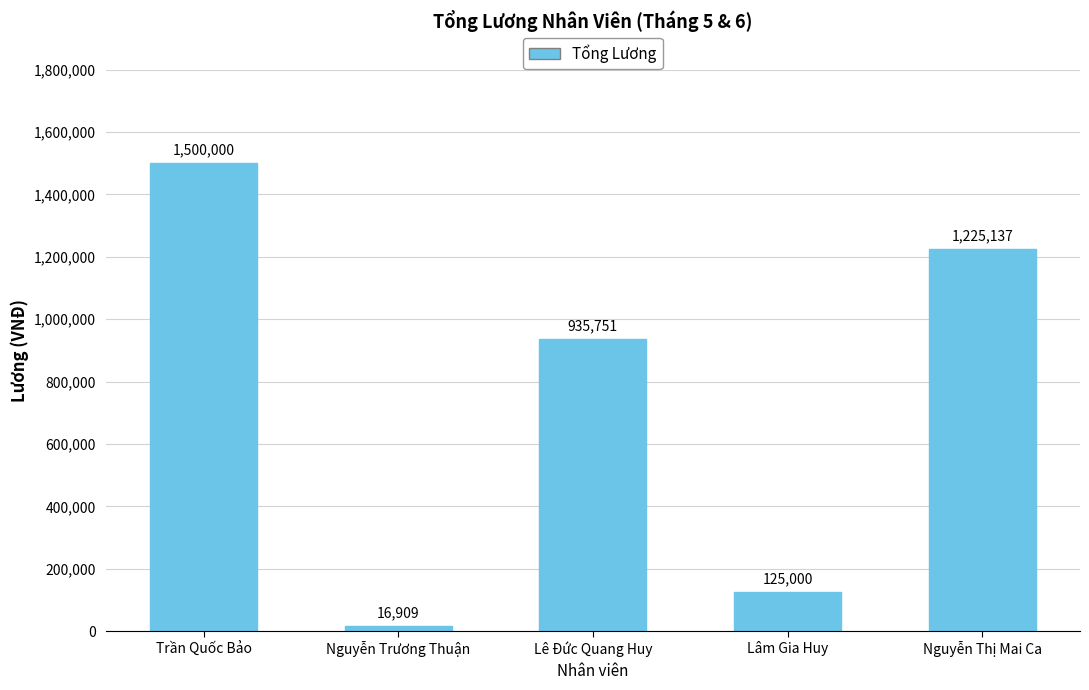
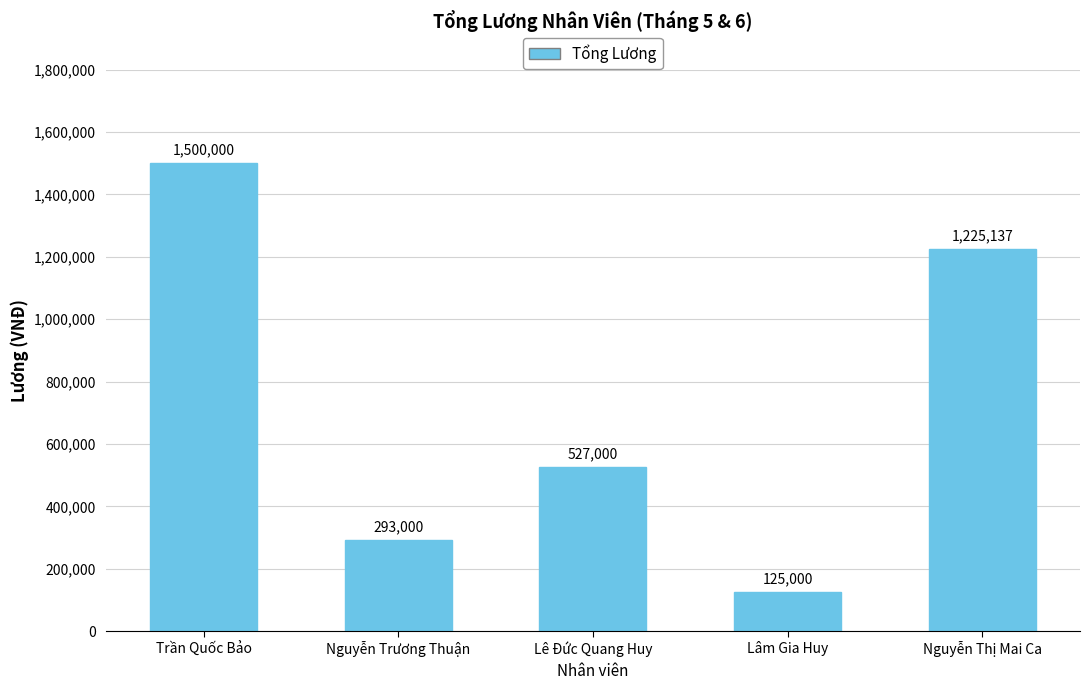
  {
    "Trần Quốc Bảo": "1,500,000",
-   "Nguyễn Trương Thuận": "16,909",
-   "Lê Đức Quang Huy": "935,751",
+   "Nguyễn Trương Thuận": "293,000",
+   "Lê Đức Quang Huy": "527,000",
    "Lâm Gia Huy": "125,000",
    "Nguyễn Thị Mai Ca": "1,225,137"
  }
